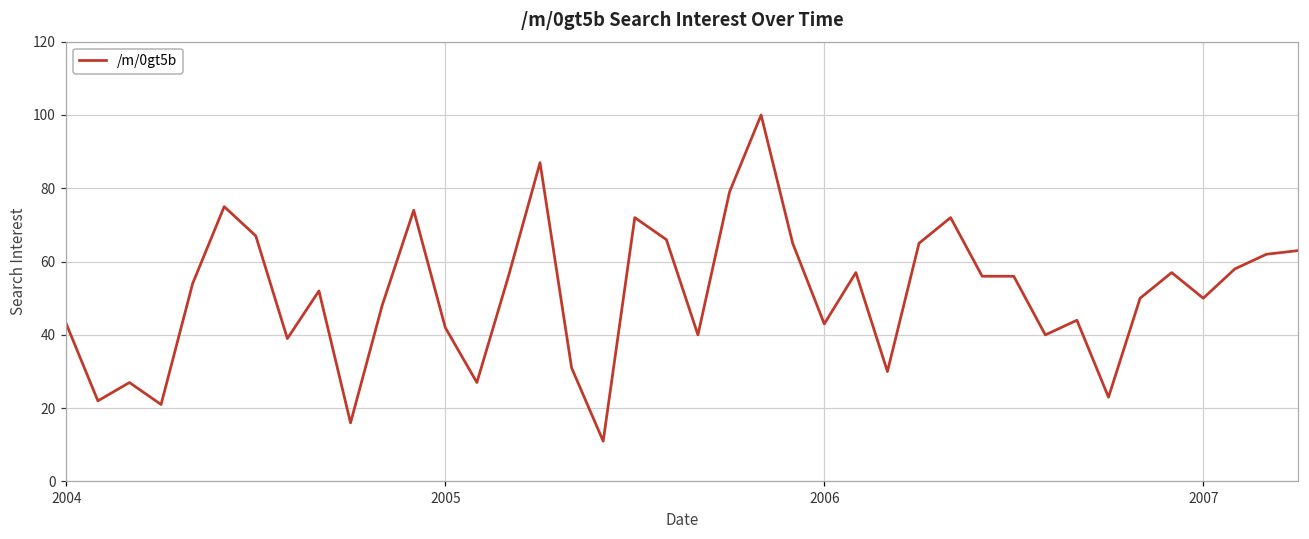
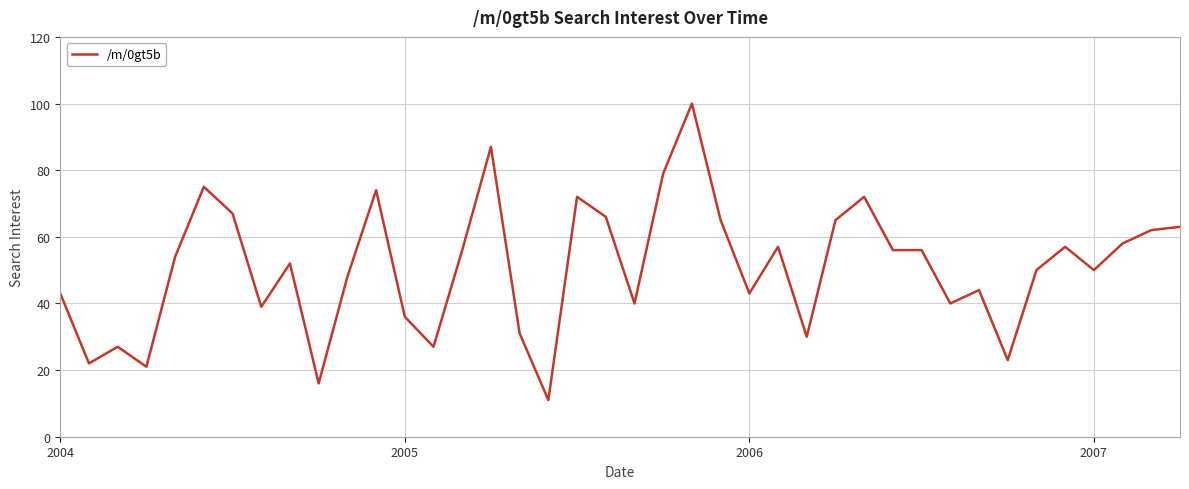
  {
    "2004": 43,
-   "2005": 42,
+   "2005": 36,
    "2006": 43,
    "2007": 50
  }
